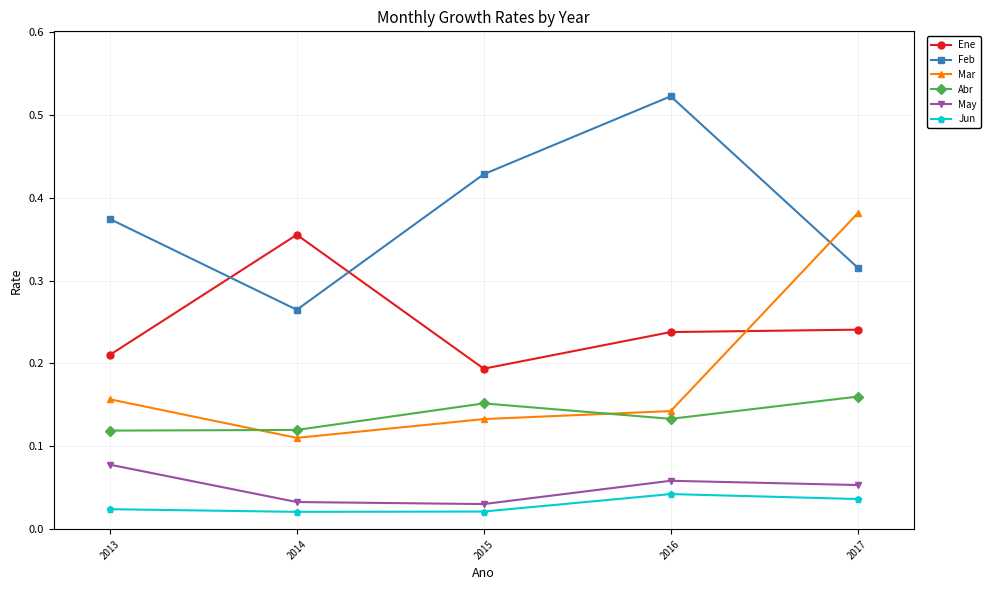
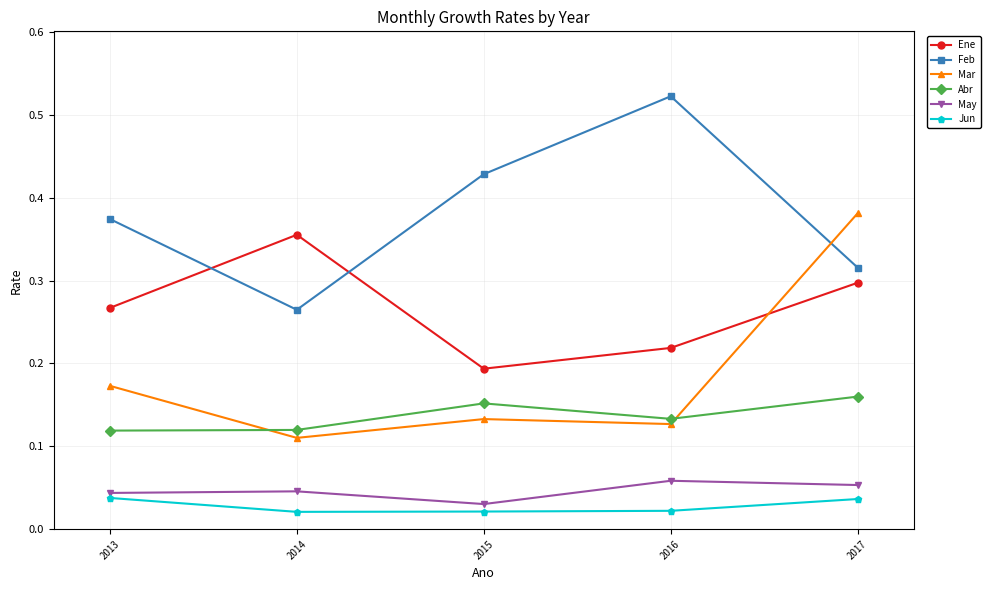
  {
    "Ene": {
-     "2013": 0.21,
+     "2013": 0.27,
      "2014": 0.36,
      "2015": 0.19,
-     "2016": 0.24,
-     "2017": 0.24
+     "2016": 0.22,
+     "2017": 0.30
    },
    "Feb": {
      "2013": 0.37,
      "2014": 0.26,
      "2015": 0.43,
      "2016": 0.52,
      "2017": 0.32
    },
    "Mar": {
-     "2013": 0.16,
+     "2013": 0.17,
      "2014": 0.11,
      "2015": 0.13,
-     "2016": 0.14,
+     "2016": 0.13,
      "2017": 0.38
    },
    "Abr": {
      "2013": 0.12,
      "2014": 0.12,
      "2015": 0.15,
      "2016": 0.13,
      "2017": 0.16
    },
    "May": {
-     "2013": 0.08,
-     "2014": 0.03,
+     "2013": 0.04,
+     "2014": 0.05,
      "2015": 0.03,
      "2016": 0.06,
      "2017": 0.05
    },
    "Jun": {
-     "2013": 0.02,
+     "2013": 0.04,
      "2014": 0.02,
      "2015": 0.02,
-     "2016": 0.04,
+     "2016": 0.02,
      "2017": 0.04
    }
  }
